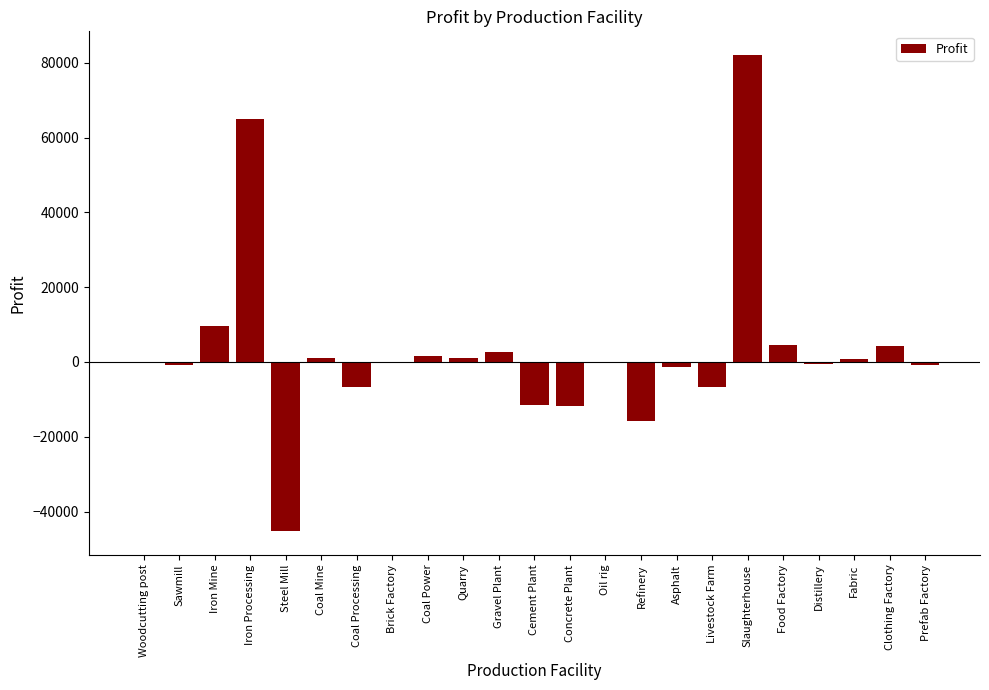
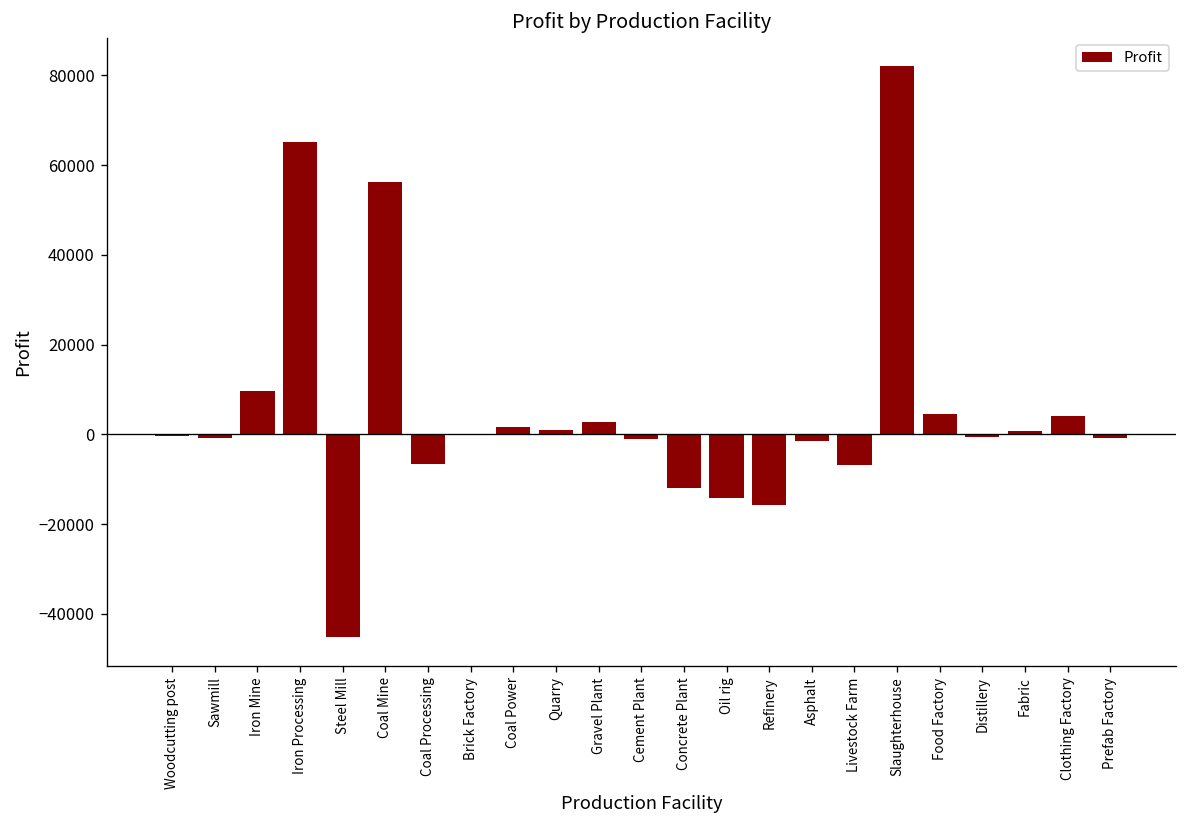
  {
    "Sawmill": -1000,
    "Iron Mine": 10000,
    "Iron Processing": 65000,
    "Steel Mill": -45000,
-   "Coal Mine": 1000,
+   "Coal Mine": 56000,
    "Coal Processing": -7000,
    "Coal Power": 2000,
    "Quarry": 1000,
    "Gravel Plant": 3000,
-   "Cement Plant": -11000,
+   "Cement Plant": -1000,
    "Concrete Plant": -12000,
-   "Oil rig": 0,
+   "Oil rig": -14000,
    "Refinery": -16000,
    "Asphalt": -1000,
    "Livestock Farm": -7000,
    "Slaughterhouse": 82000,
    "Food Factory": 5000,
    "Fabric": 1000,
    "Clothing Factory": 4000,
    "Prefab Factory": -1000
  }
